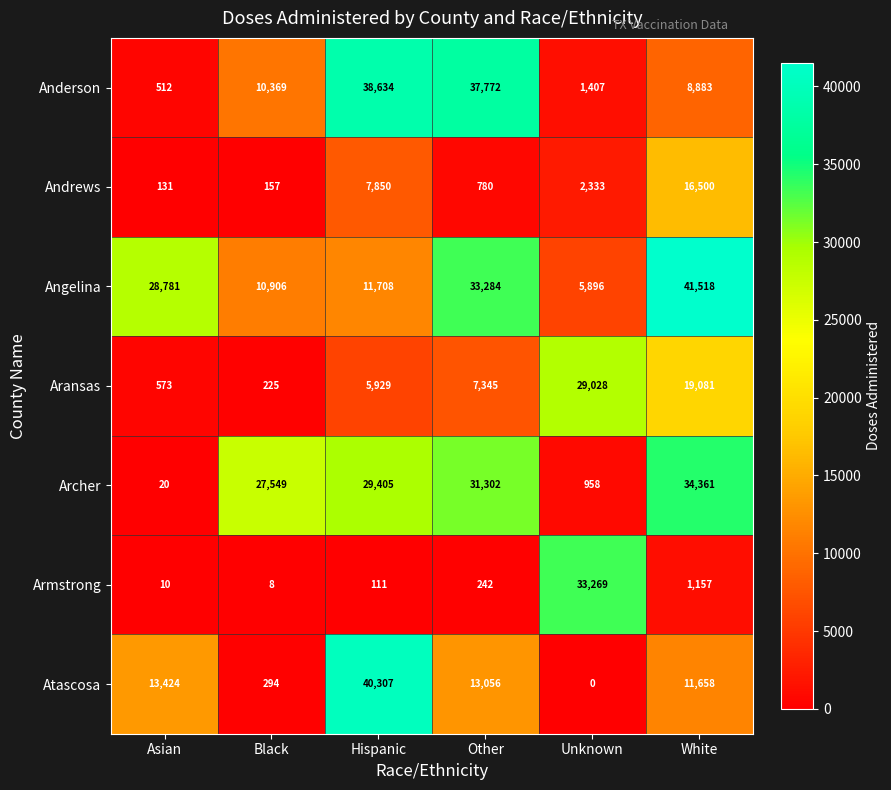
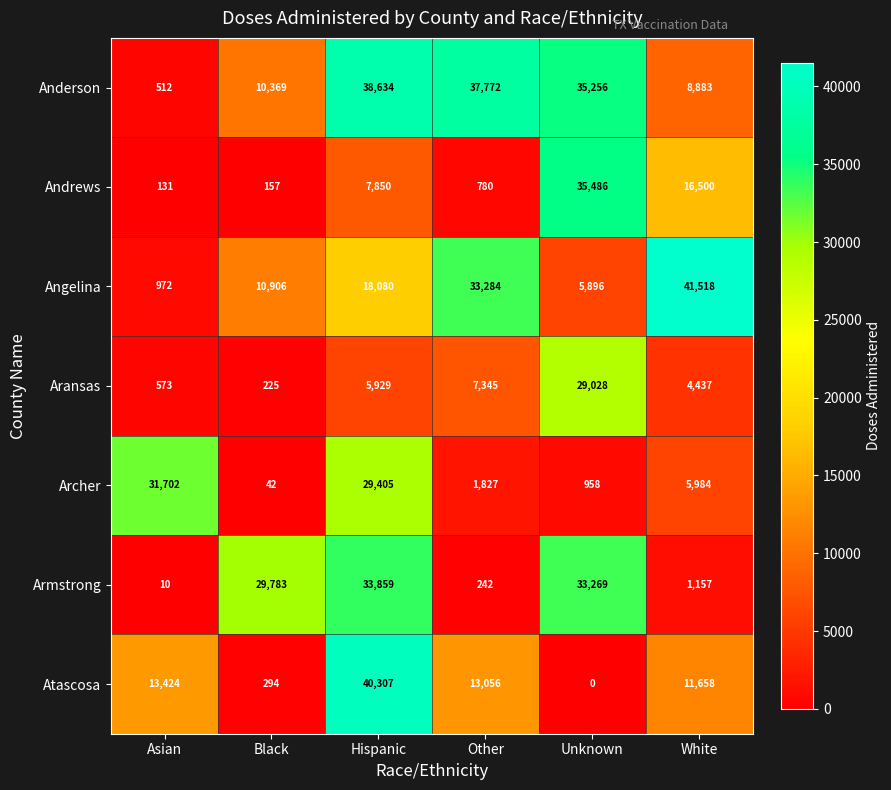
  {
    "Anderson": {
      "Asian": "512",
      "Black": "10,369",
      "Hispanic": "38,634",
      "Other": "37,772",
-     "Unknown": "1,407",
+     "Unknown": "35,256",
      "White": "8,883"
    },
    "Andrews": {
      "Asian": "131",
      "Black": "157",
      "Hispanic": "7,850",
      "Other": "780",
-     "Unknown": "2,333",
+     "Unknown": "35,486",
      "White": "16,500"
    },
    "Angelina": {
-     "Asian": "28,781",
+     "Asian": "972",
      "Black": "10,906",
-     "Hispanic": "11,708",
+     "Hispanic": "18,080",
      "Other": "33,284",
      "Unknown": "5,896",
      "White": "41,518"
    },
    "Aransas": {
      "Asian": "573",
      "Black": "225",
      "Hispanic": "5,929",
      "Other": "7,345",
      "Unknown": "29,028",
-     "White": "19,081"
+     "White": "4,437"
    },
    "Archer": {
-     "Asian": "20",
-     "Black": "27,549",
+     "Asian": "31,702",
+     "Black": "42",
      "Hispanic": "29,405",
-     "Other": "31,302",
+     "Other": "1,827",
      "Unknown": "958",
-     "White": "34,361"
+     "White": "5,984"
    },
    "Armstrong": {
      "Asian": "10",
-     "Black": "8",
-     "Hispanic": "111",
+     "Black": "29,783",
+     "Hispanic": "33,859",
      "Other": "242",
      "Unknown": "33,269",
      "White": "1,157"
    },
    "Atascosa": {
      "Asian": "13,424",
      "Black": "294",
      "Hispanic": "40,307",
      "Other": "13,056",
      "Unknown": "0",
      "White": "11,658"
    }
  }
